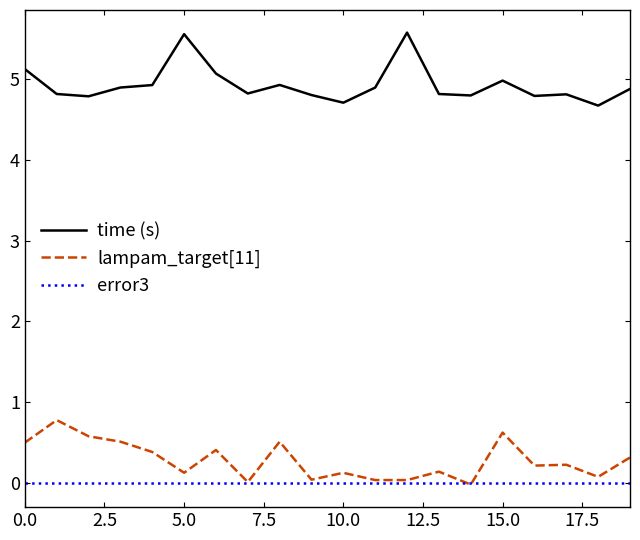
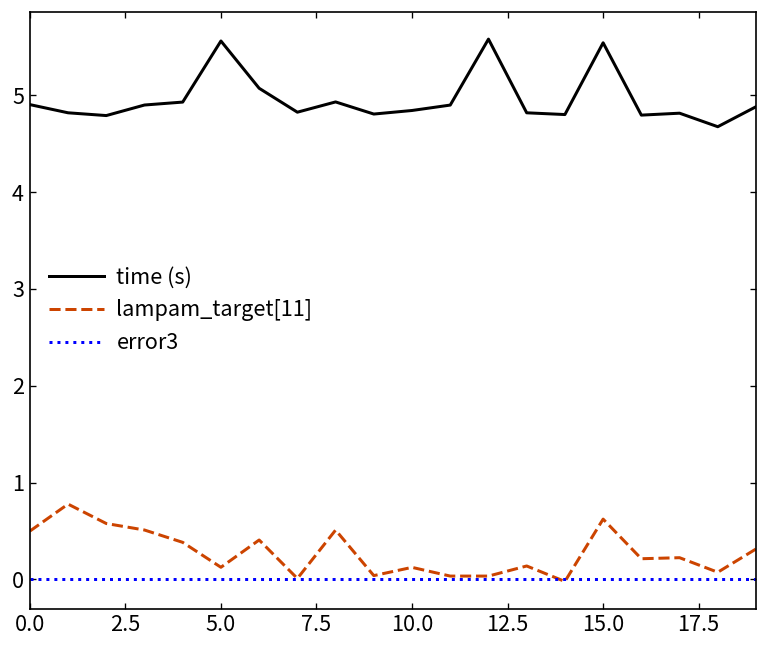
  {
    "time (s)": {
-     "0.0": 5.1,
+     "0.0": 4.9,
      "5.0": 5.6,
-     "10.0": 4.7,
-     "15.0": 5.0
+     "10.0": 4.8,
+     "15.0": 5.5
    },
    "lampam_target[11]": {
      "0.0": 0.5,
      "5.0": 0.1,
      "10.0": 0.1,
      "15.0": 0.6
    },
    "error3": {
      "0.0": 0.0,
      "5.0": 0.0,
      "10.0": 0.0,
      "15.0": 0.0
    }
  }
